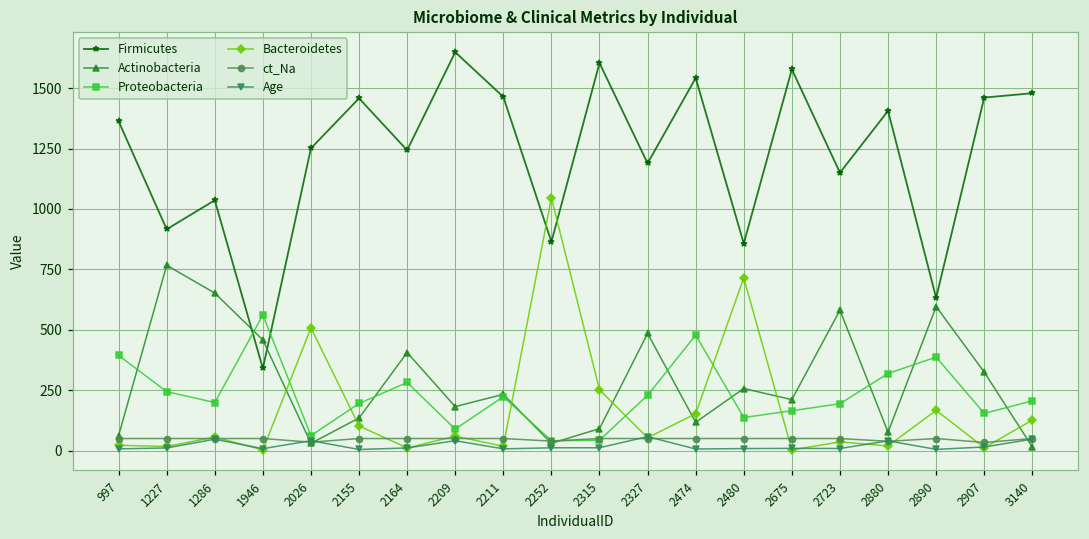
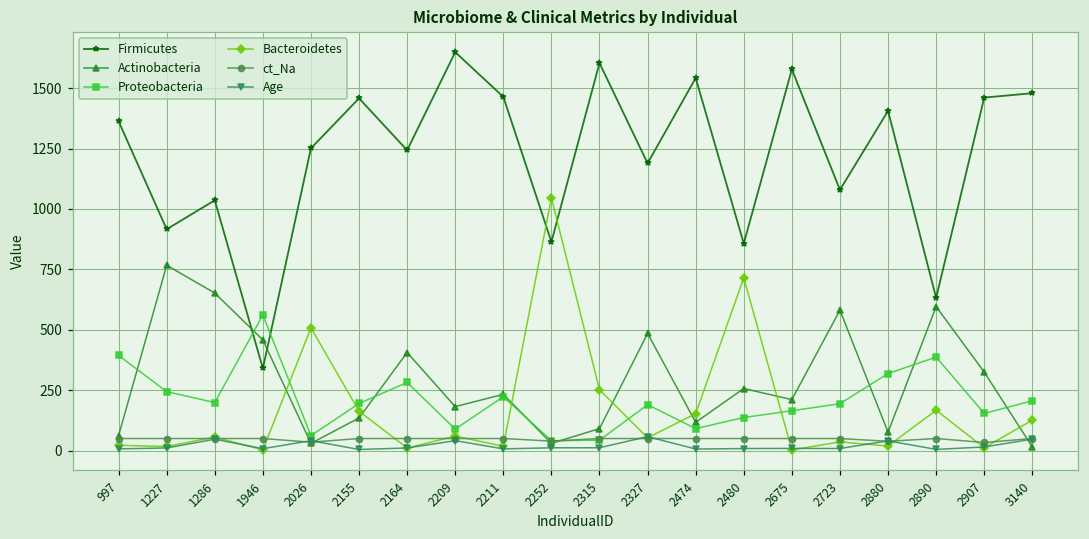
  {
    "Firmicutes": {
      "997": 1360,
      "1227": 920,
      "1286": 1040,
      "1946": 340,
      "2026": 1250,
      "2155": 1460,
      "2164": 1240,
      "2209": 1650,
      "2211": 1460,
      "2252": 860,
      "2315": 1600,
      "2327": 1190,
      "2474": 1540,
      "2480": 860,
      "2675": 1580,
-     "2723": 1150,
+     "2723": 1080,
      "2880": 1410,
      "2890": 630,
      "2907": 1460,
      "3140": 1480
    },
    "Proteobacteria": {
      "997": 390,
      "1227": 240,
      "1286": 200,
      "1946": 560,
      "2026": 60,
      "2155": 200,
      "2164": 280,
      "2209": 90,
-     "2327": 230,
-     "2474": 480,
+     "2327": 190,
+     "2474": 90,
      "2480": 140,
      "2675": 170,
      "2723": 190,
      "2880": 320,
      "2890": 390,
      "2907": 150,
      "3140": 210
    },
    "Bacteroidetes": {
      "997": 20,
      "2026": 510,
-     "2155": 100,
+     "2155": 160,
      "2252": 1050,
      "2315": 250,
      "2474": 150,
      "2480": 720,
      "2723": 40,
      "2880": 20,
      "2890": 170,
      "3140": 130
    }
  }
